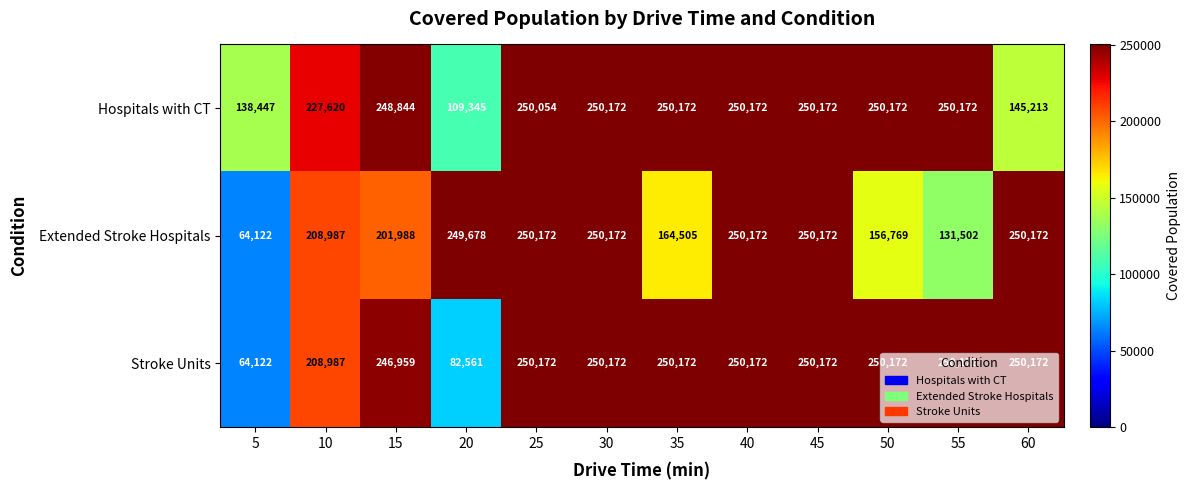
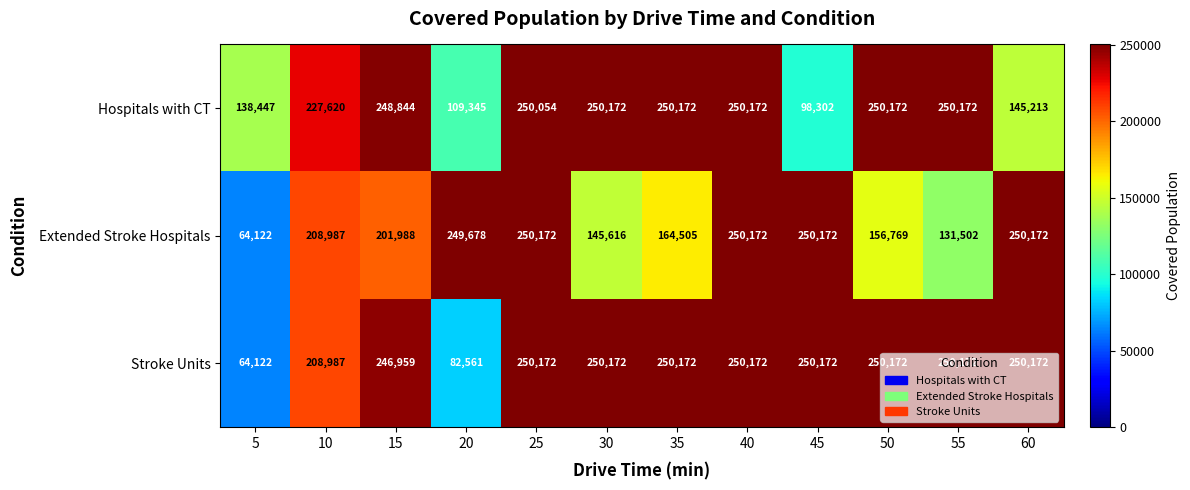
  {
    "Hospitals with CT": {
      "5": "138,447",
      "10": "227,620",
      "15": "248,844",
      "20": "109,345",
      "25": "250,054",
      "30": "250,172",
      "35": "250,172",
      "40": "250,172",
-     "45": "250,172",
+     "45": "98,302",
      "50": "250,172",
      "55": "250,172",
      "60": "145,213"
    },
    "Extended Stroke Hospitals": {
      "5": "64,122",
      "10": "208,987",
      "15": "201,988",
      "20": "249,678",
      "25": "250,172",
-     "30": "250,172",
+     "30": "145,616",
      "35": "164,505",
      "40": "250,172",
      "45": "250,172",
      "50": "156,769",
      "55": "131,502",
      "60": "250,172"
    },
    "Stroke Units": {
      "5": "64,122",
      "10": "208,987",
      "15": "246,959",
      "20": "82,561",
      "25": "250,172",
      "30": "250,172",
      "35": "250,172",
      "40": "250,172",
      "45": "250,172"
    }
  }
